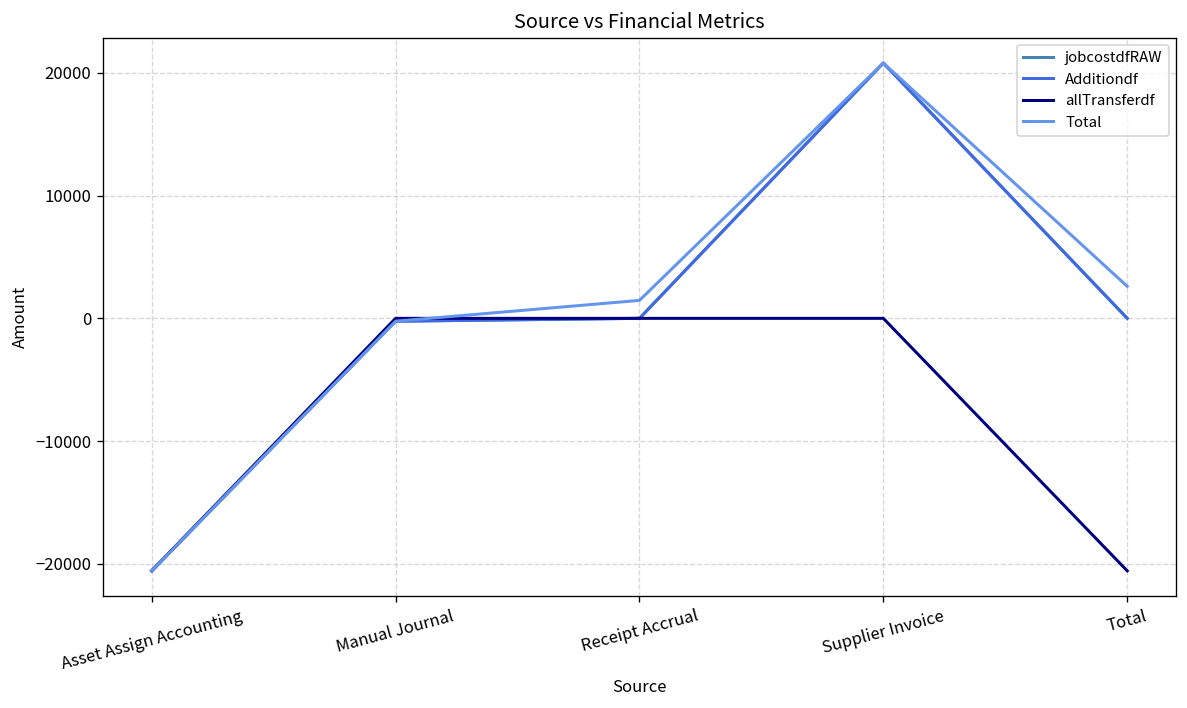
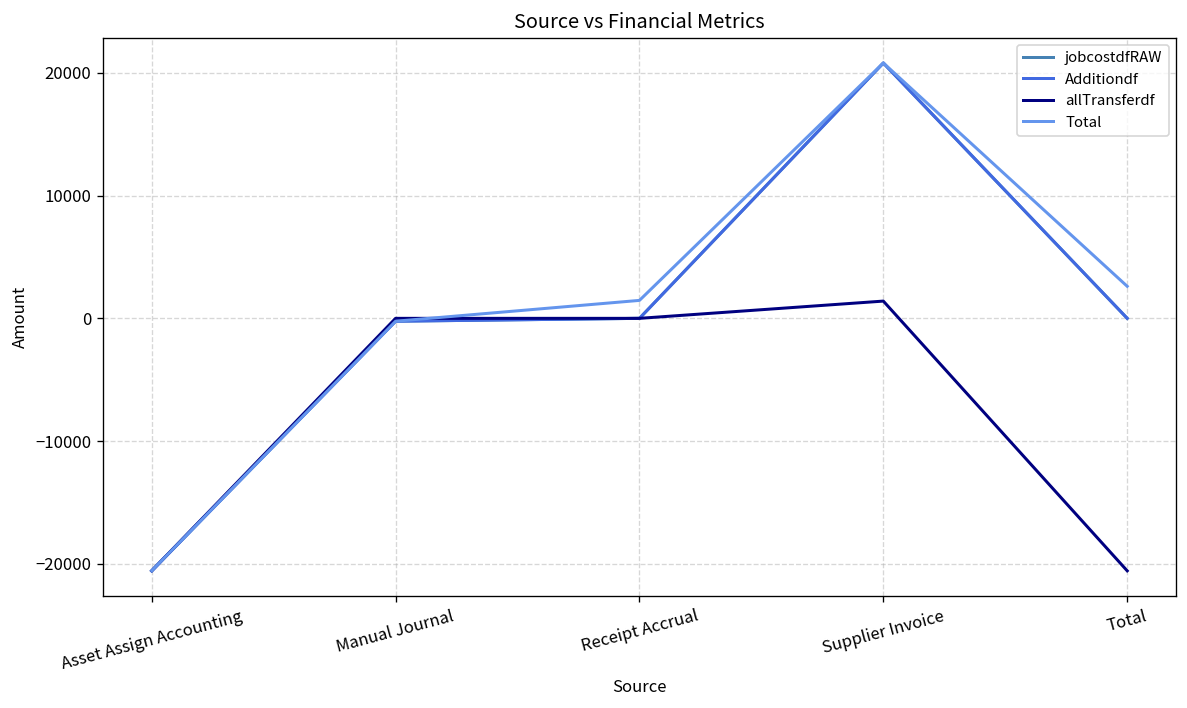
  {
    "allTransferdf": {
-     "Supplier Invoice": 0,
+     "Supplier Invoice": 1400,
      "Total": -20600
    }
  }
